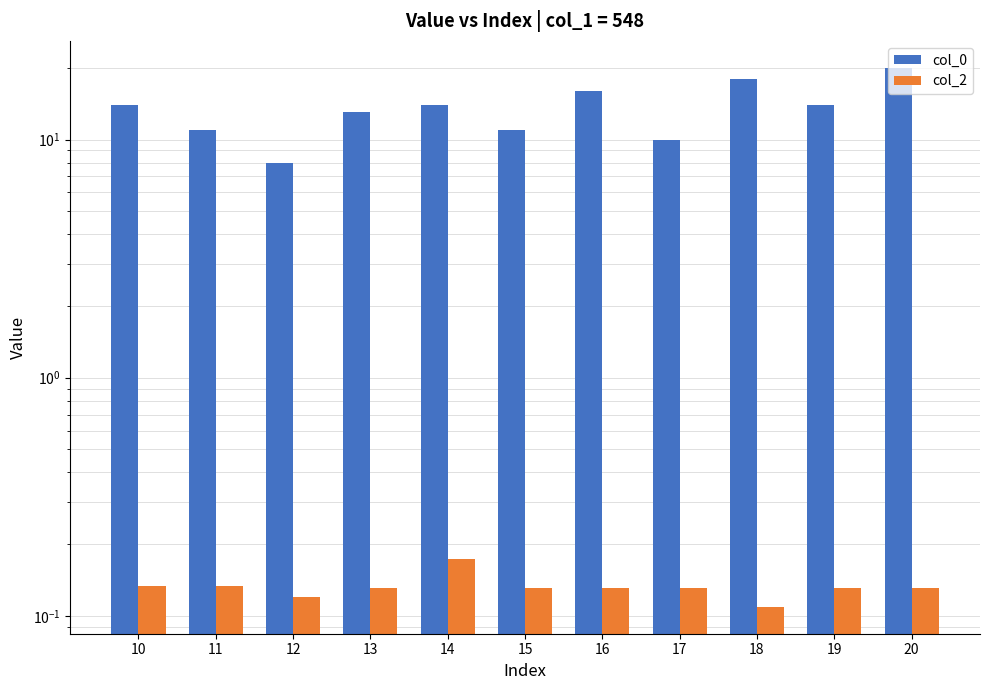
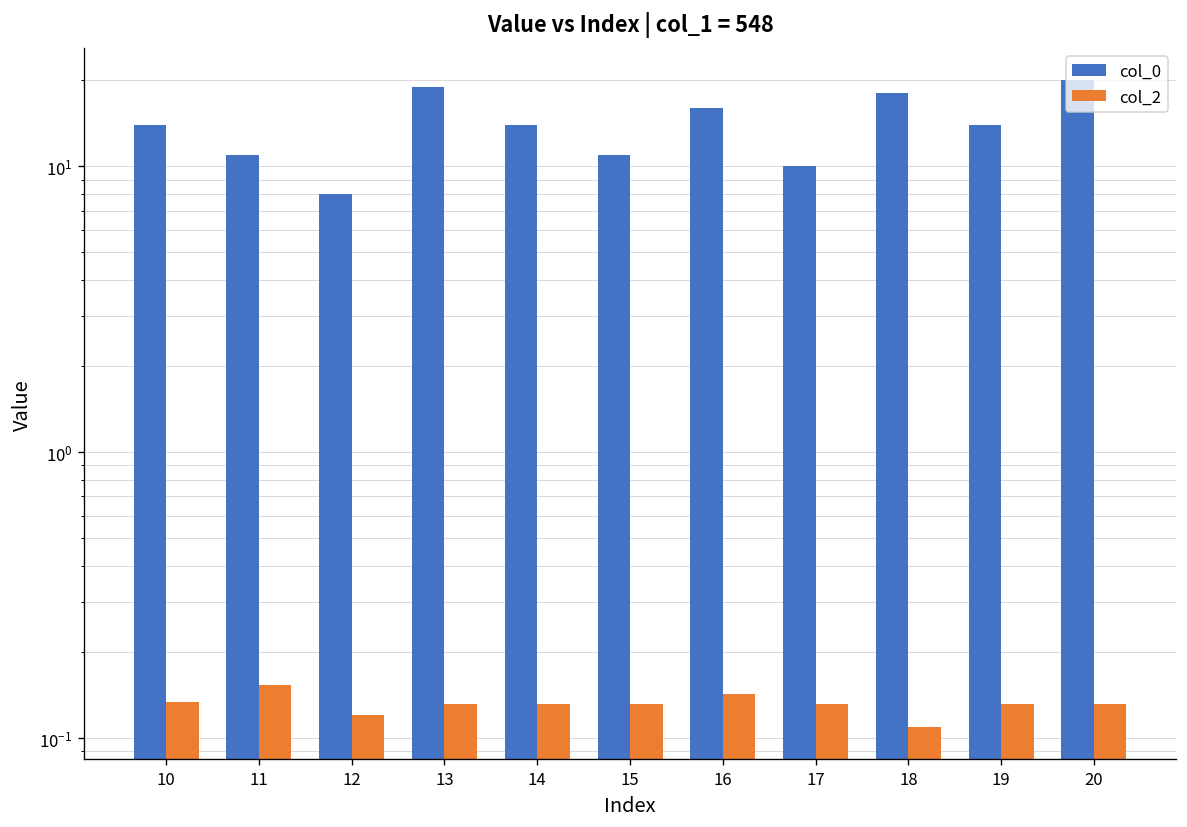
  {
    "col_0": {
      "10": 14,
      "11": 11,
      "12": 8,
-     "13": 13,
+     "13": 19,
      "14": 14,
      "15": 11,
      "16": 16,
      "17": 10,
      "18": 18,
      "19": 14
    },
    "col_2": {
      "10": 0.13,
-     "11": 0.13,
+     "11": 0.15,
      "12": 0.12,
      "13": 0.13,
-     "14": 0.17,
+     "14": 0.13,
      "15": 0.13,
-     "16": 0.13,
+     "16": 0.14,
      "17": 0.13,
      "18": 0.11,
      "19": 0.13,
      "20": 0.13
    }
  }
